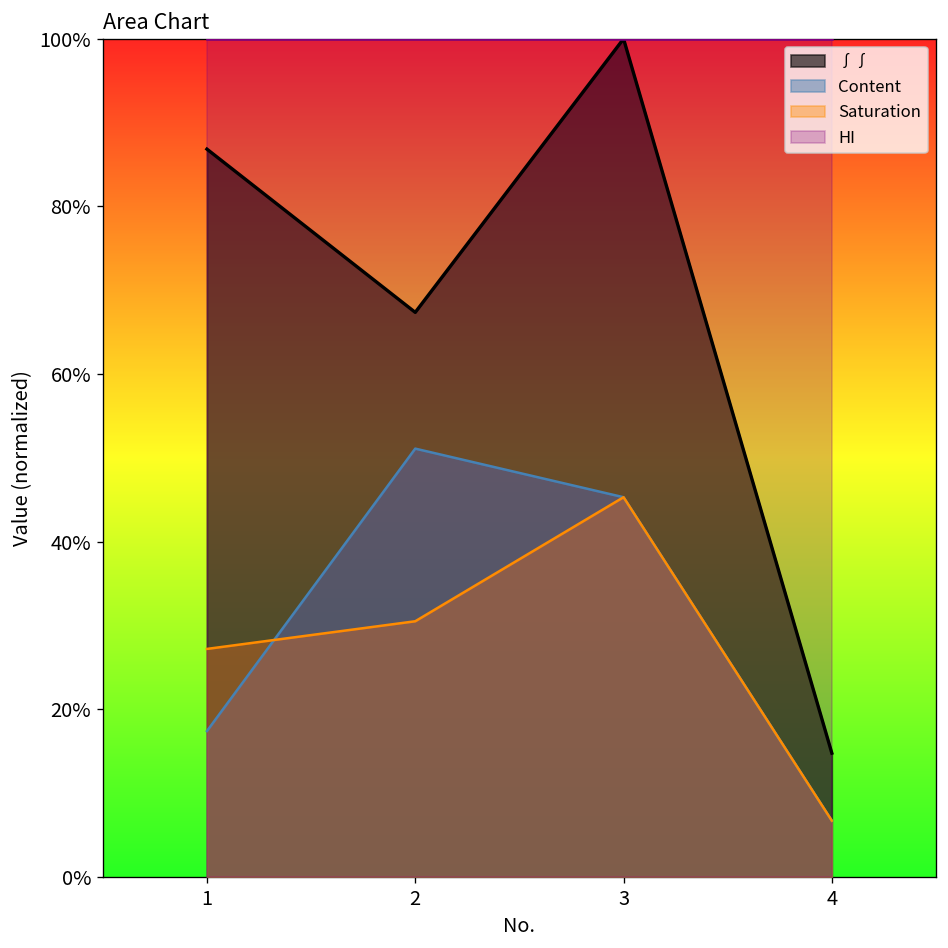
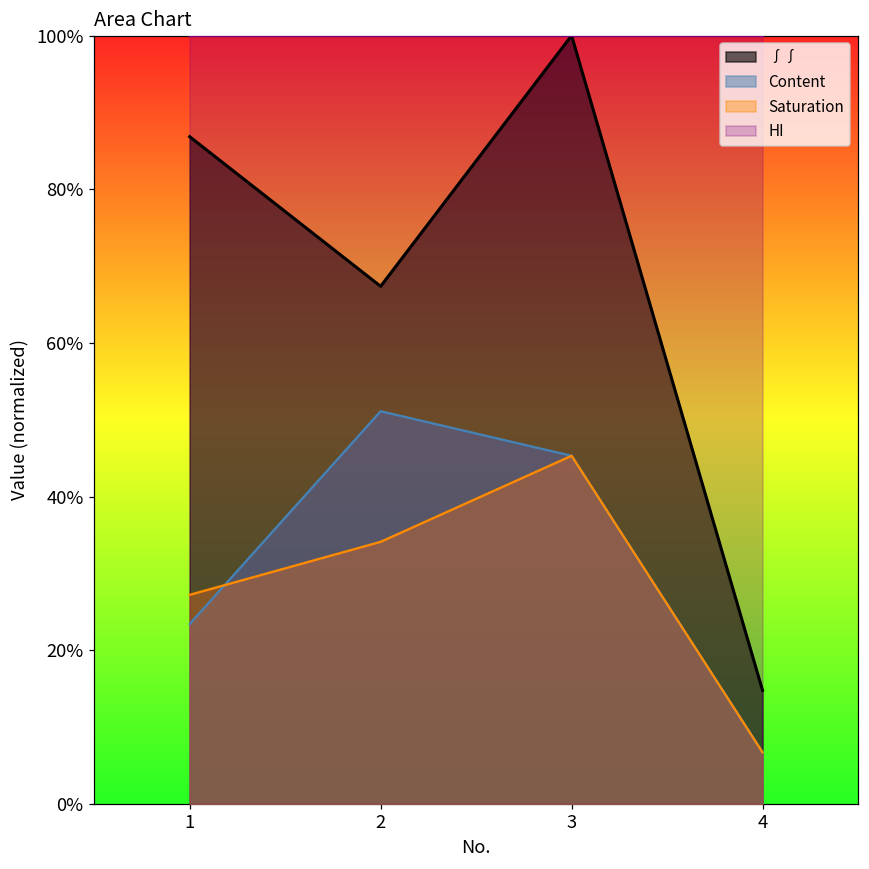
  {
    "∫∫": {
      "1": "87%",
      "2": "67%",
      "4": "15%"
    },
    "Content": {
-     "1": "17%",
+     "1": "23%",
      "2": "51%"
    },
    "Saturation": {
      "1": "27%",
-     "2": "31%"
+     "2": "34%"
    },
    "HI": {
      "1": "100%",
      "2": "100%",
      "4": "100%"
    }
  }
